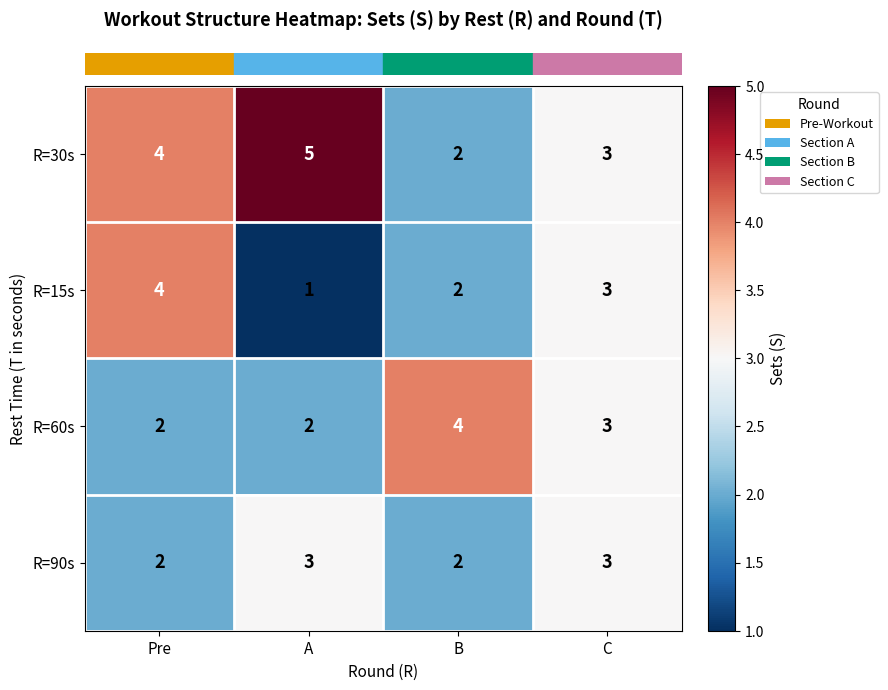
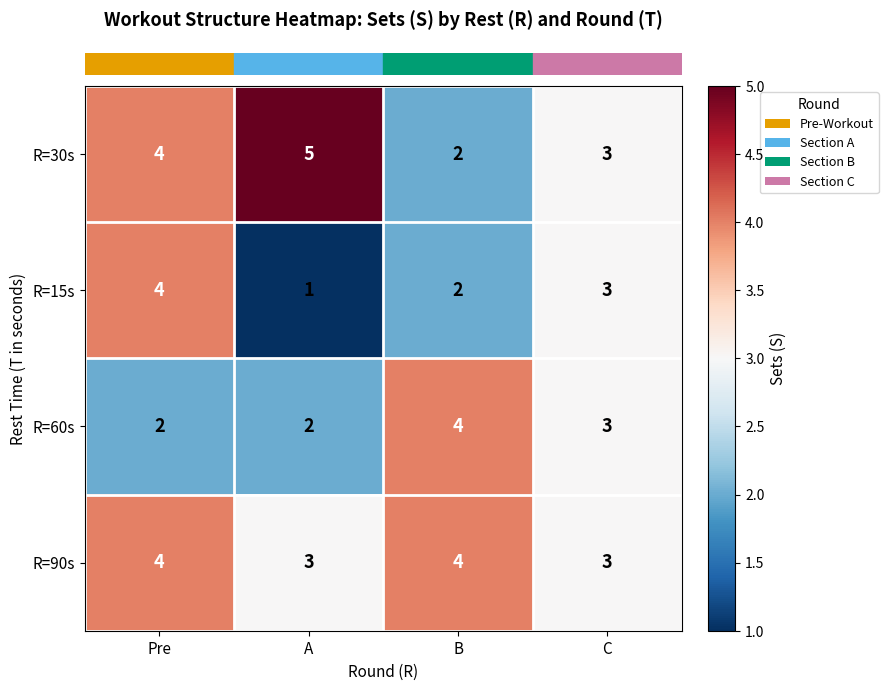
  {
    "R=30s": {
      "Pre": 4,
      "A": 5,
      "B": 2,
      "C": 3
    },
    "R=15s": {
      "Pre": 4,
      "A": 1,
      "B": 2,
      "C": 3
    },
    "R=60s": {
      "Pre": 2,
      "A": 2,
      "B": 4,
      "C": 3
    },
    "R=90s": {
-     "Pre": 2,
+     "Pre": 4,
      "A": 3,
-     "B": 2,
+     "B": 4,
      "C": 3
    }
  }
